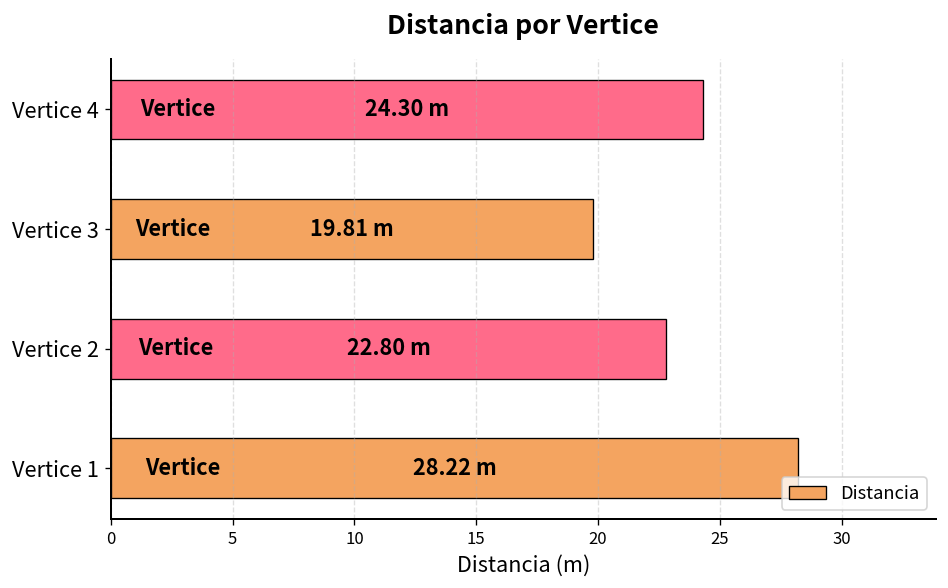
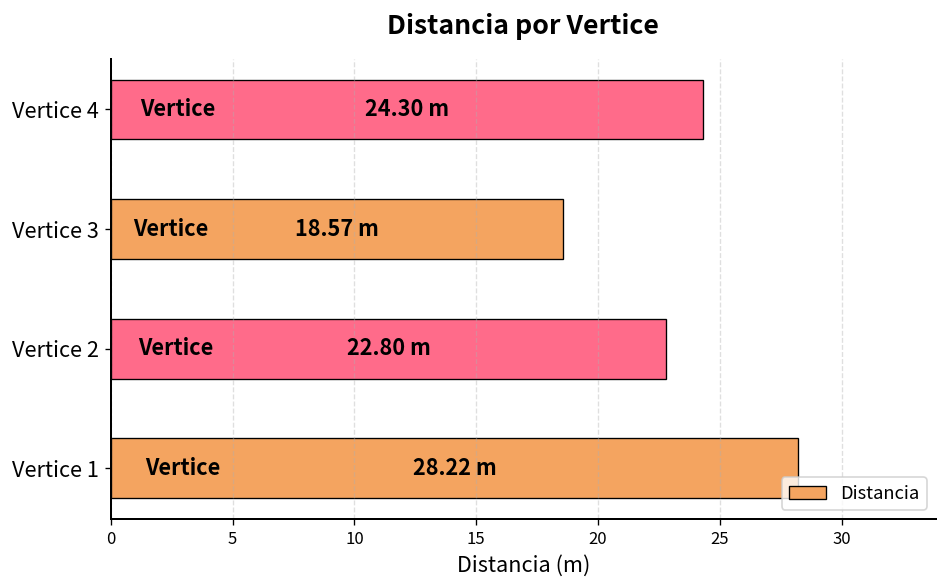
  {
    "Vertice 4": 24.30,
-   "Vertice 3": 19.81,
+   "Vertice 3": 18.57,
    "Vertice 2": 22.80,
    "Vertice 1": 28.22
  }
